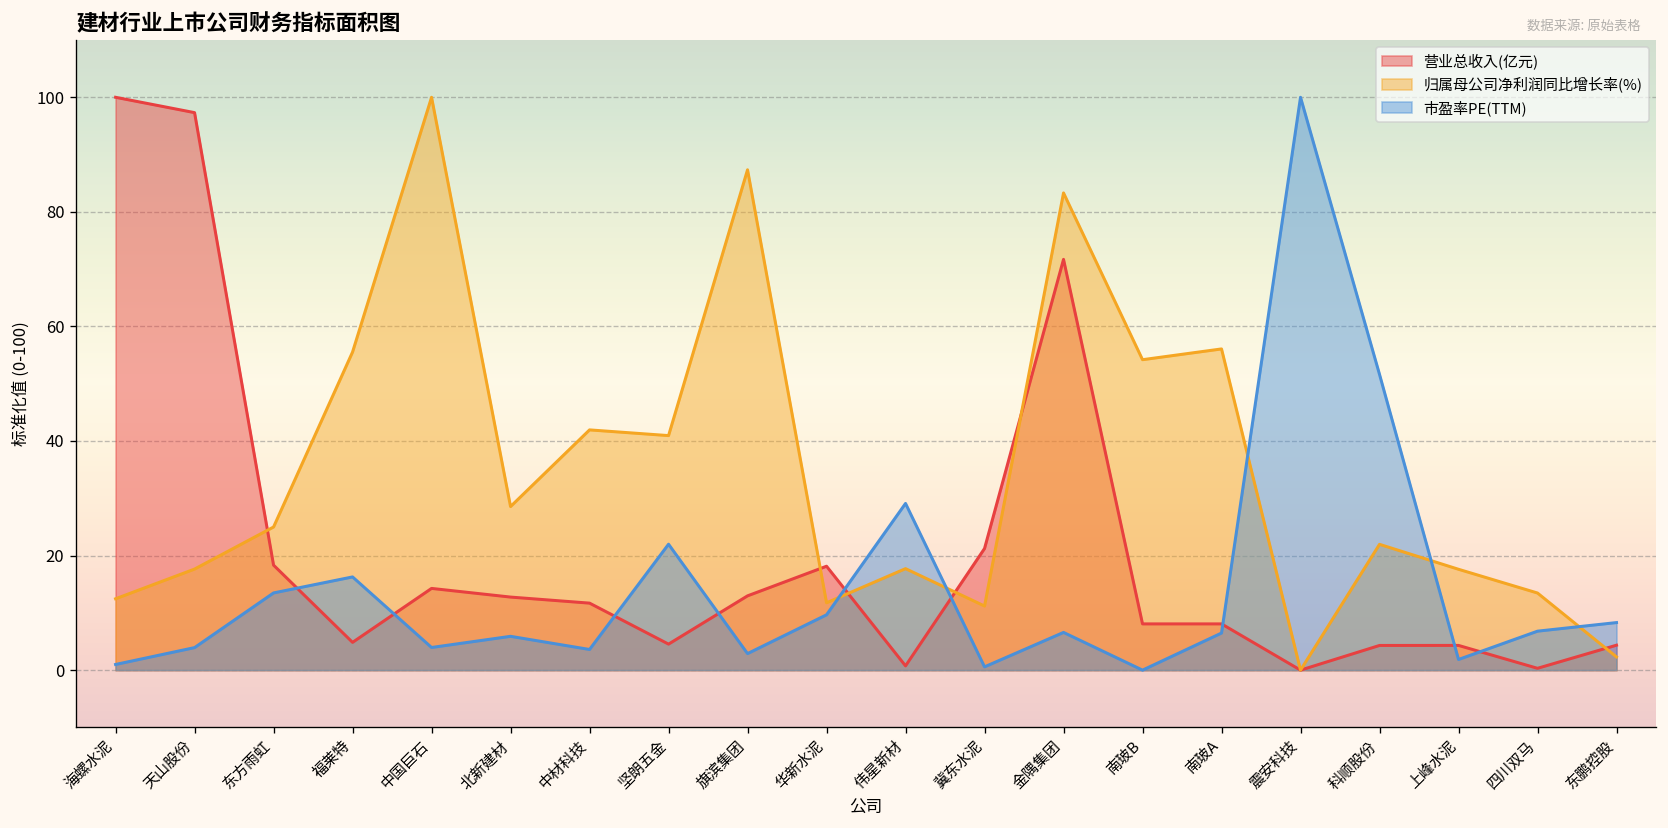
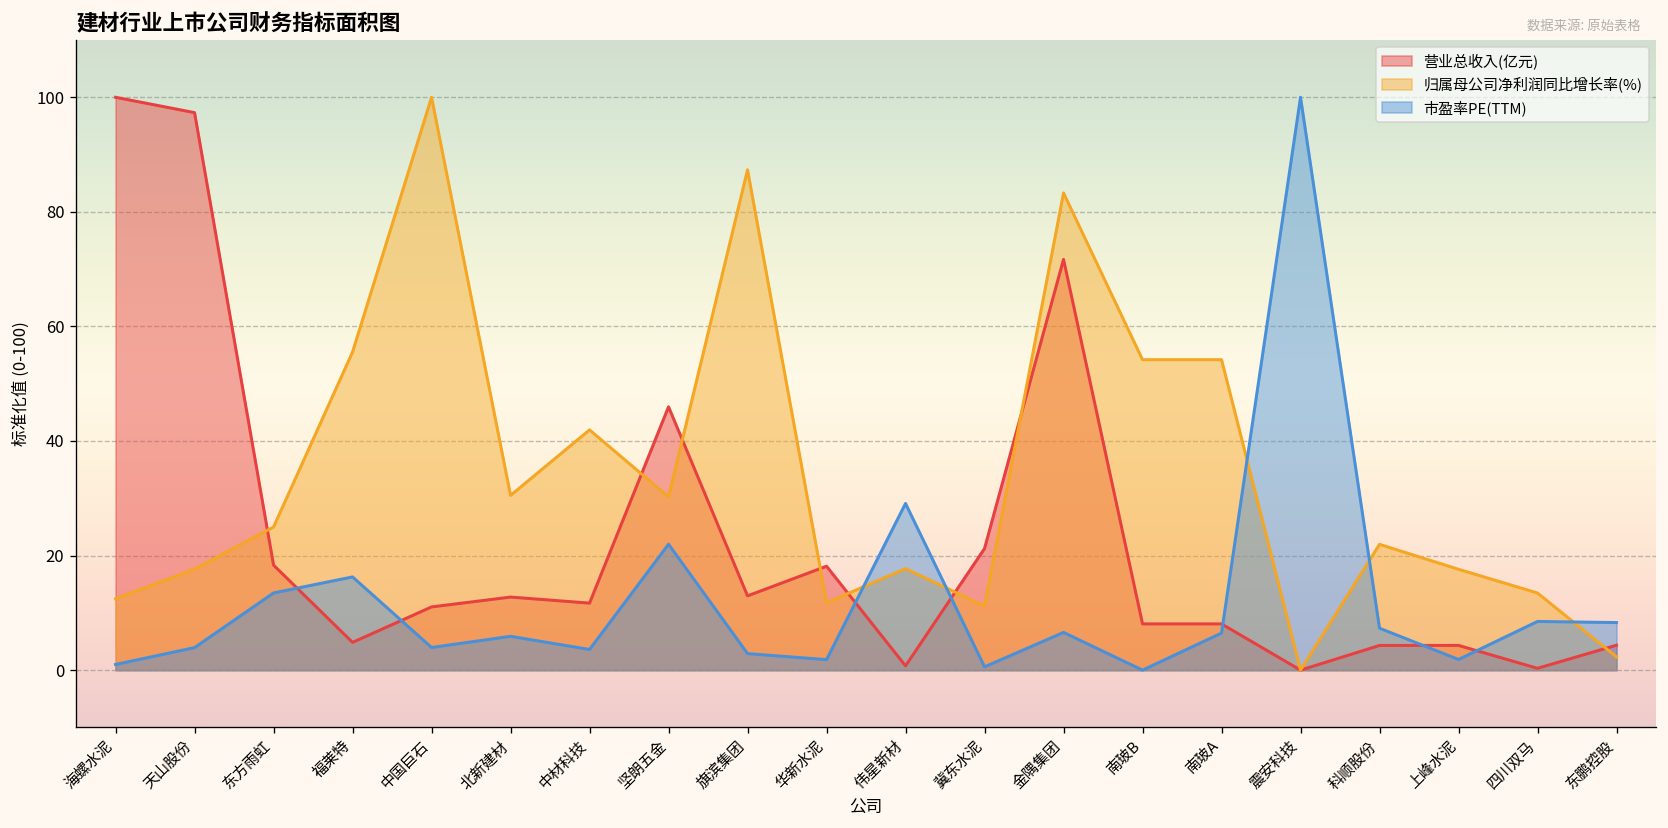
  {
    "营业总收入(亿元)": {
      "海螺水泥": 100,
      "天山股份": 97,
      "东方雨虹": 18,
      "福莱特": 5,
-     "中国巨石": 14,
+     "中国巨石": 11,
      "北新建材": 13,
      "中材科技": 12,
-     "坚朗五金": 5,
+     "坚朗五金": 46,
      "旗滨集团": 13,
      "华新水泥": 18,
      "伟星新材": 1,
      "冀东水泥": 21,
      "金隅集团": 72,
      "南玻B": 8,
      "南玻A": 8,
      "科顺股份": 4,
      "上峰水泥": 4,
      "四川双马": 0,
      "东鹏控股": 4
    },
    "归属母公司净利润同比增长率(%)": {
      "海螺水泥": 12,
      "天山股份": 18,
      "东方雨虹": 25,
      "福莱特": 56,
      "中国巨石": 100,
-     "北新建材": 29,
+     "北新建材": 31,
      "中材科技": 42,
-     "坚朗五金": 41,
+     "坚朗五金": 30,
      "旗滨集团": 87,
      "华新水泥": 12,
      "伟星新材": 18,
      "冀东水泥": 11,
      "金隅集团": 83,
      "南玻B": 54,
-     "南玻A": 56,
+     "南玻A": 54,
      "科顺股份": 22,
      "上峰水泥": 18,
      "四川双马": 13,
      "东鹏控股": 2
    },
    "市盈率PE(TTM)": {
      "海螺水泥": 1,
      "天山股份": 4,
      "东方雨虹": 13,
      "福莱特": 16,
      "中国巨石": 4,
      "北新建材": 6,
      "中材科技": 4,
      "坚朗五金": 22,
      "旗滨集团": 3,
-     "华新水泥": 10,
+     "华新水泥": 2,
      "伟星新材": 29,
      "冀东水泥": 1,
      "金隅集团": 7,
      "南玻B": 0,
      "南玻A": 6,
      "震安科技": 100,
-     "科顺股份": 52,
+     "科顺股份": 7,
      "上峰水泥": 2,
-     "四川双马": 7,
+     "四川双马": 8,
      "东鹏控股": 8
    }
  }
